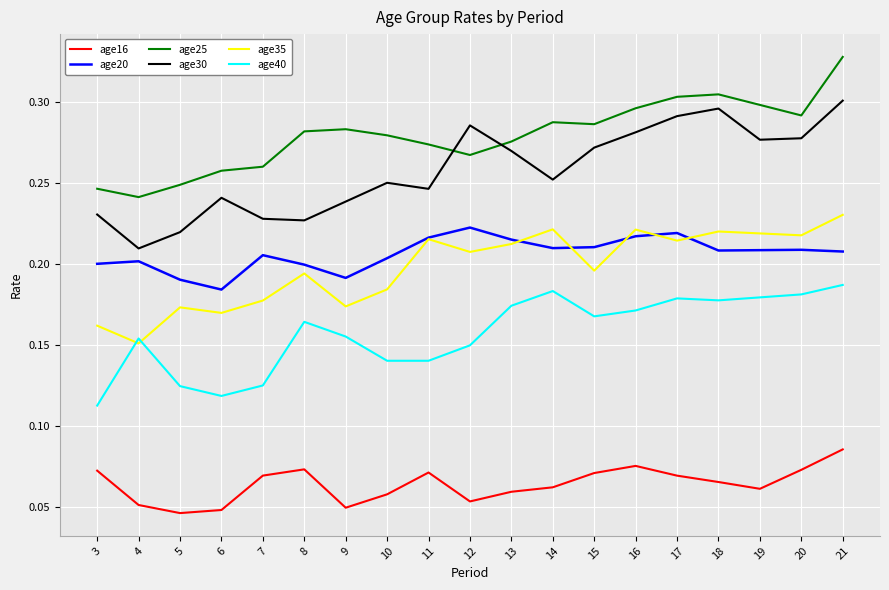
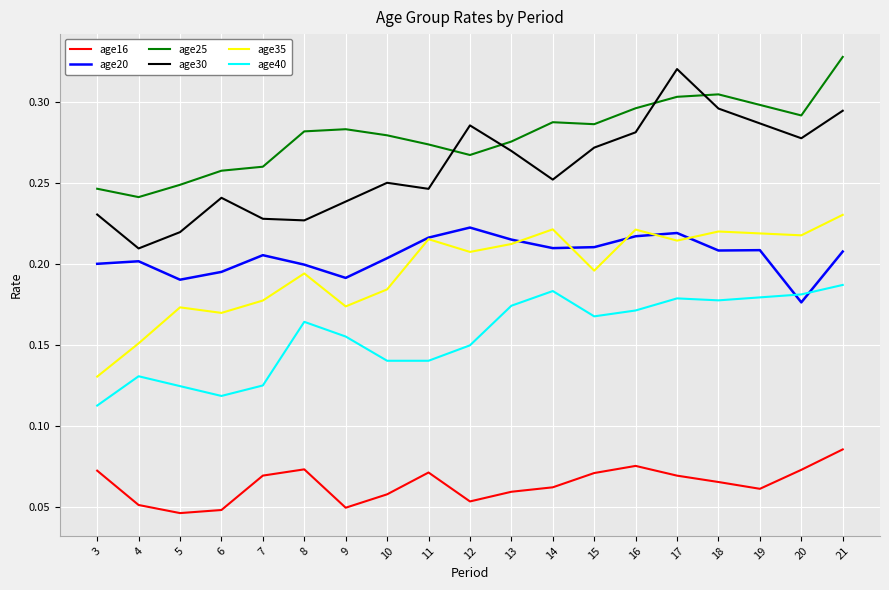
  {
    "age16": {
      "3": 0.072,
      "4": 0.051,
      "5": 0.046,
      "6": 0.048,
      "7": 0.069,
      "8": 0.073,
      "9": 0.050,
      "10": 0.058,
      "11": 0.071,
      "12": 0.053,
      "13": 0.059,
      "14": 0.062,
      "15": 0.071,
      "16": 0.075,
      "17": 0.069,
      "18": 0.065,
      "19": 0.061,
      "20": 0.073,
      "21": 0.086
    },
    "age20": {
      "3": 0.200,
      "4": 0.202,
      "5": 0.190,
-     "6": 0.184,
+     "6": 0.195,
      "7": 0.206,
      "8": 0.200,
      "9": 0.192,
      "10": 0.204,
      "12": 0.223,
      "13": 0.215,
      "14": 0.210,
      "15": 0.211,
      "16": 0.217,
      "17": 0.219,
      "18": 0.208,
      "19": 0.209,
-     "20": 0.209,
+     "20": 0.176,
      "21": 0.208
    },
    "age25": {
      "3": 0.247,
      "4": 0.242,
      "5": 0.249,
      "6": 0.258,
      "7": 0.260,
      "8": 0.282,
      "9": 0.283,
      "10": 0.280,
      "11": 0.274,
      "12": 0.268,
      "13": 0.276,
      "14": 0.288,
      "15": 0.287,
      "16": 0.296,
      "17": 0.304,
      "18": 0.305,
      "19": 0.299,
      "20": 0.292,
      "21": 0.328
    },
    "age30": {
      "3": 0.231,
      "4": 0.210,
      "5": 0.220,
      "6": 0.241,
      "7": 0.228,
      "8": 0.227,
      "9": 0.239,
      "10": 0.250,
      "11": 0.247,
      "12": 0.286,
      "13": 0.270,
      "14": 0.252,
      "15": 0.272,
      "16": 0.282,
-     "17": 0.292,
+     "17": 0.321,
      "18": 0.296,
-     "19": 0.277,
+     "19": 0.287,
      "20": 0.278,
-     "21": 0.301
+     "21": 0.295
    },
    "age35": {
-     "3": 0.162,
+     "3": 0.131,
      "4": 0.151,
      "5": 0.173,
      "6": 0.170,
      "7": 0.178,
      "8": 0.194,
      "9": 0.174,
      "10": 0.184,
      "12": 0.208,
      "13": 0.213,
      "14": 0.222,
      "15": 0.196,
      "16": 0.221,
      "17": 0.215,
      "18": 0.220,
      "19": 0.219,
      "20": 0.218,
      "21": 0.231
    },
    "age40": {
      "3": 0.113,
-     "4": 0.154,
+     "4": 0.131,
      "5": 0.125,
      "6": 0.119,
      "7": 0.125,
      "8": 0.164,
      "9": 0.155,
      "10": 0.140,
      "11": 0.140,
      "12": 0.150,
      "13": 0.174,
      "14": 0.183,
      "15": 0.168,
      "16": 0.171,
      "17": 0.179,
      "18": 0.178,
      "19": 0.180,
      "20": 0.181,
      "21": 0.187
    }
  }
